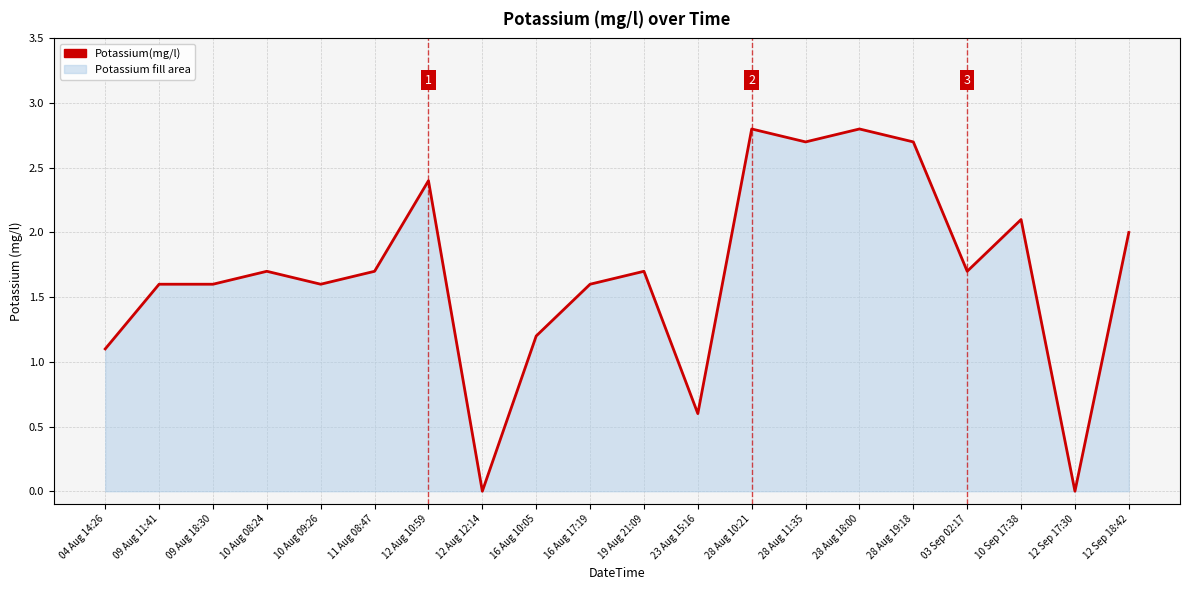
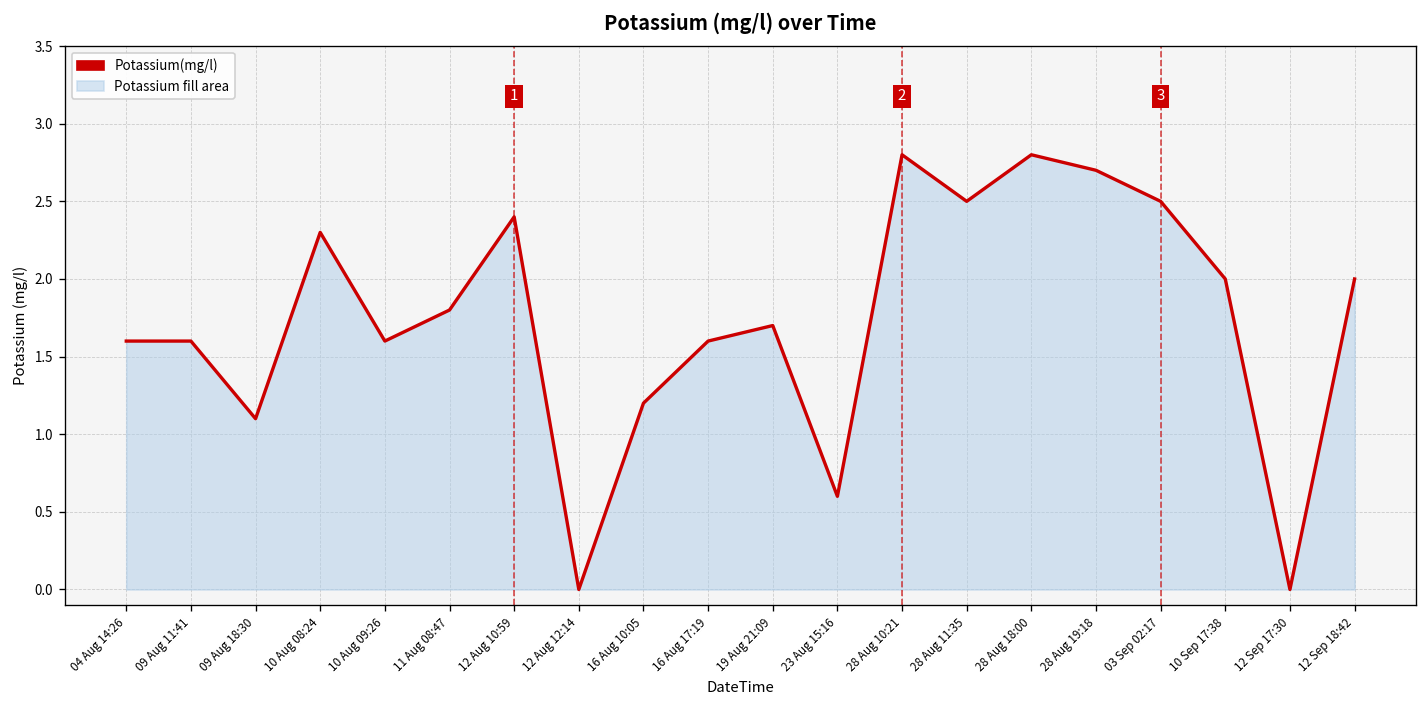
  {
-   "04 Aug 14:26": 1.1,
+   "04 Aug 14:26": 1.6,
    "09 Aug 11:41": 1.6,
-   "09 Aug 18:30": 1.6,
-   "10 Aug 08:24": 1.7,
+   "09 Aug 18:30": 1.1,
+   "10 Aug 08:24": 2.3,
    "10 Aug 09:26": 1.6,
-   "11 Aug 08:47": 1.7,
+   "11 Aug 08:47": 1.8,
    "12 Aug 10:59": 2.4,
    "12 Aug 12:14": 0.0,
    "16 Aug 10:05": 1.2,
    "16 Aug 17:19": 1.6,
    "19 Aug 21:09": 1.7,
    "23 Aug 15:16": 0.6,
    "28 Aug 10:21": 2.8,
-   "28 Aug 11:35": 2.7,
+   "28 Aug 11:35": 2.5,
    "28 Aug 18:00": 2.8,
    "28 Aug 19:18": 2.7,
-   "03 Sep 02:17": 1.7,
-   "10 Sep 17:38": 2.1,
+   "03 Sep 02:17": 2.5,
+   "10 Sep 17:38": 2.0,
    "12 Sep 17:30": 0.0,
    "12 Sep 18:42": 2.0
  }
